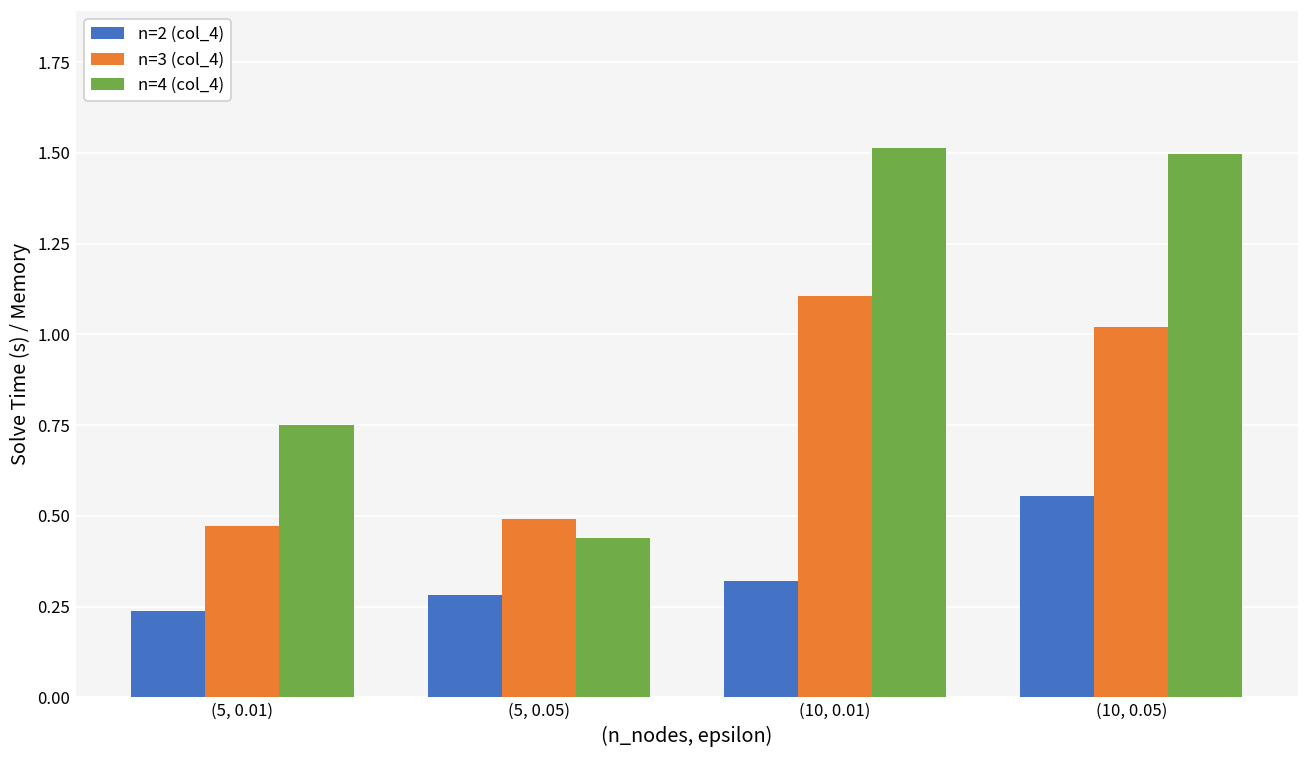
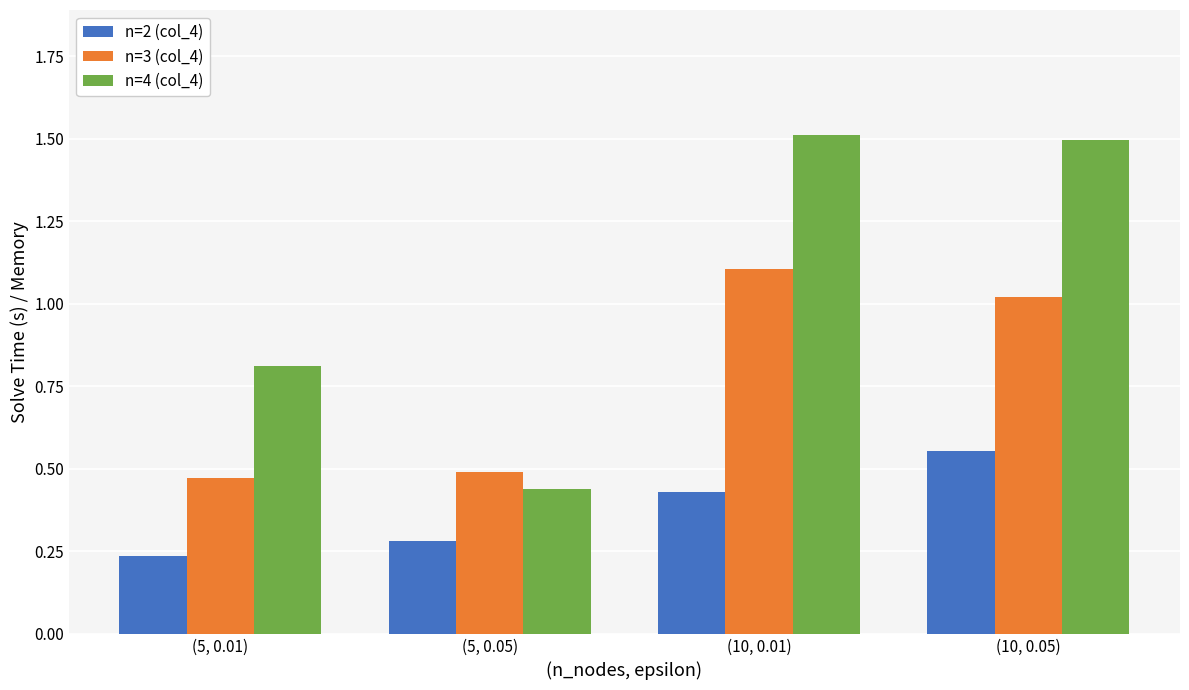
  {
    "n=2 (col_4)": {
      "(5, 0.01)": 0.24,
      "(5, 0.05)": 0.28,
-     "(10, 0.01)": 0.32,
+     "(10, 0.01)": 0.43,
      "(10, 0.05)": 0.56
    },
    "n=3 (col_4)": {
      "(5, 0.01)": 0.47,
      "(5, 0.05)": 0.49,
      "(10, 0.01)": 1.11,
      "(10, 0.05)": 1.02
    },
    "n=4 (col_4)": {
-     "(5, 0.01)": 0.75,
+     "(5, 0.01)": 0.81,
      "(5, 0.05)": 0.44,
      "(10, 0.01)": 1.51,
      "(10, 0.05)": 1.50
    }
  }
